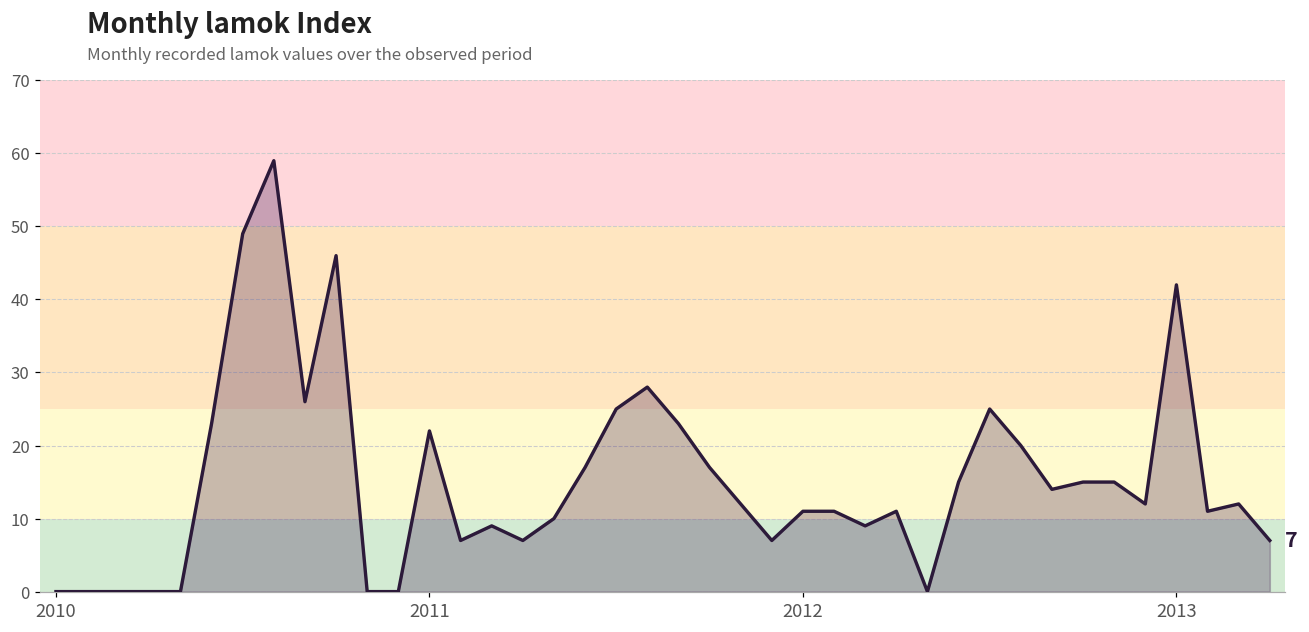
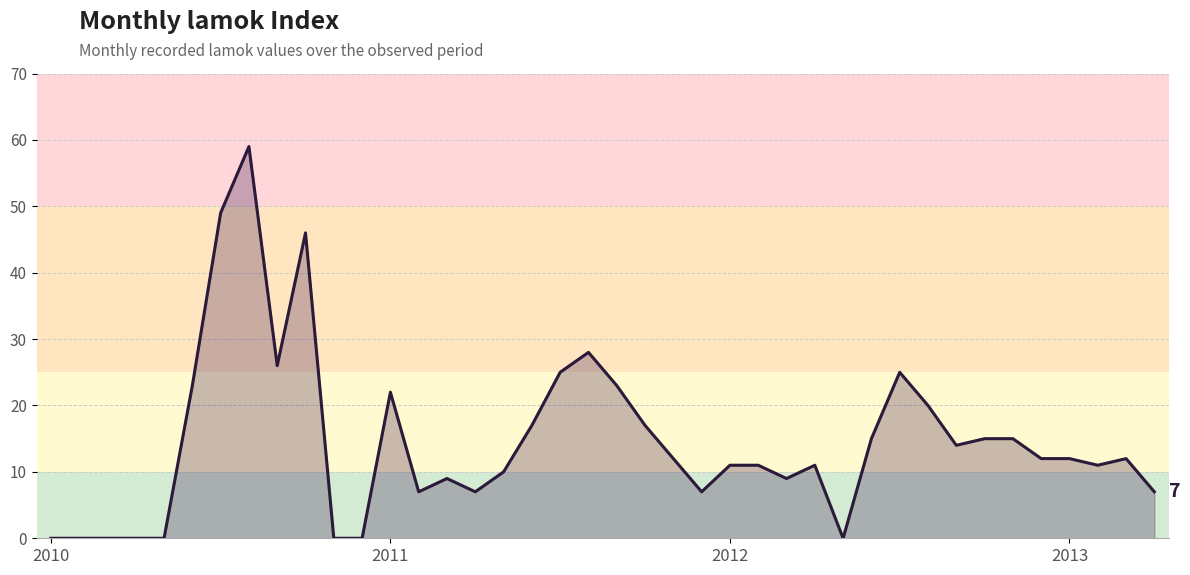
  {
    "2010": 0,
    "2011": 22,
    "2012": 11,
-   "2013": 42
+   "2013": 12
  }
